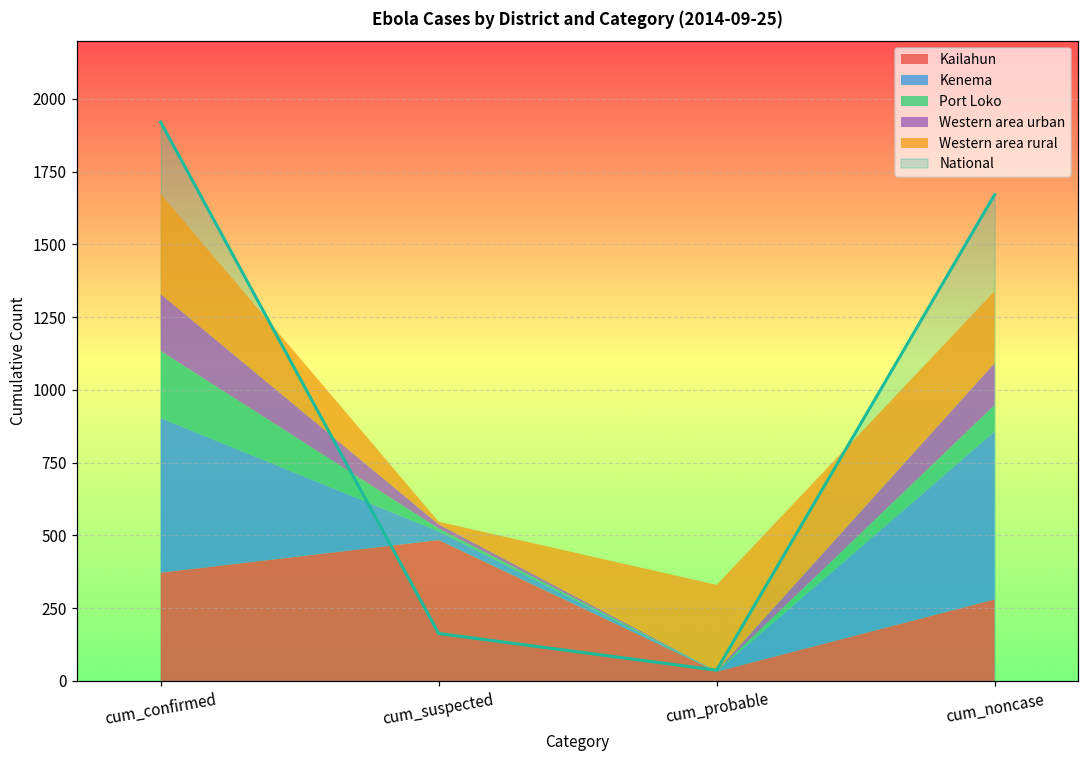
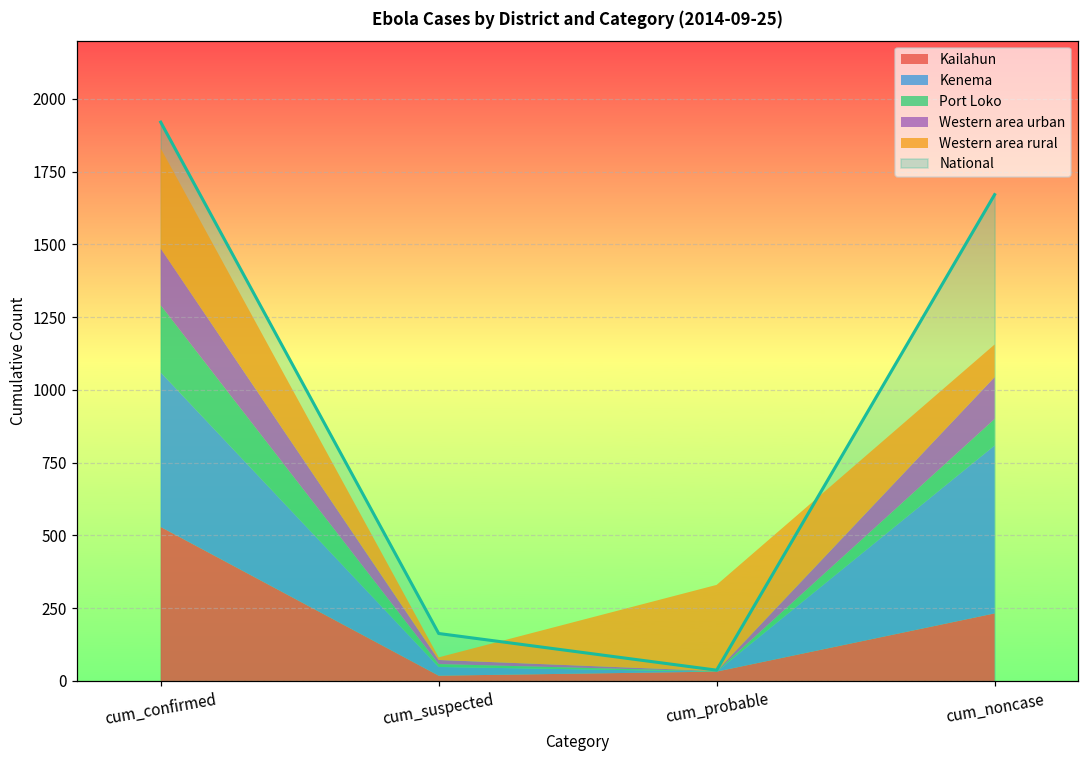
  {
    "Kailahun": {
-     "cum_confirmed": 370,
-     "cum_suspected": 480,
-     "cum_noncase": 280
+     "cum_confirmed": 530,
+     "cum_suspected": 20,
+     "cum_noncase": 230
    },
    "Kenema": {
      "cum_confirmed": 530,
      "cum_suspected": 30,
      "cum_noncase": 580
    },
    "Western area urban": {
      "cum_confirmed": 200,
      "cum_noncase": 140
    },
    "Western area rural": {
      "cum_confirmed": 340,
      "cum_probable": 300,
-     "cum_noncase": 250
+     "cum_noncase": 110
    }
  }
